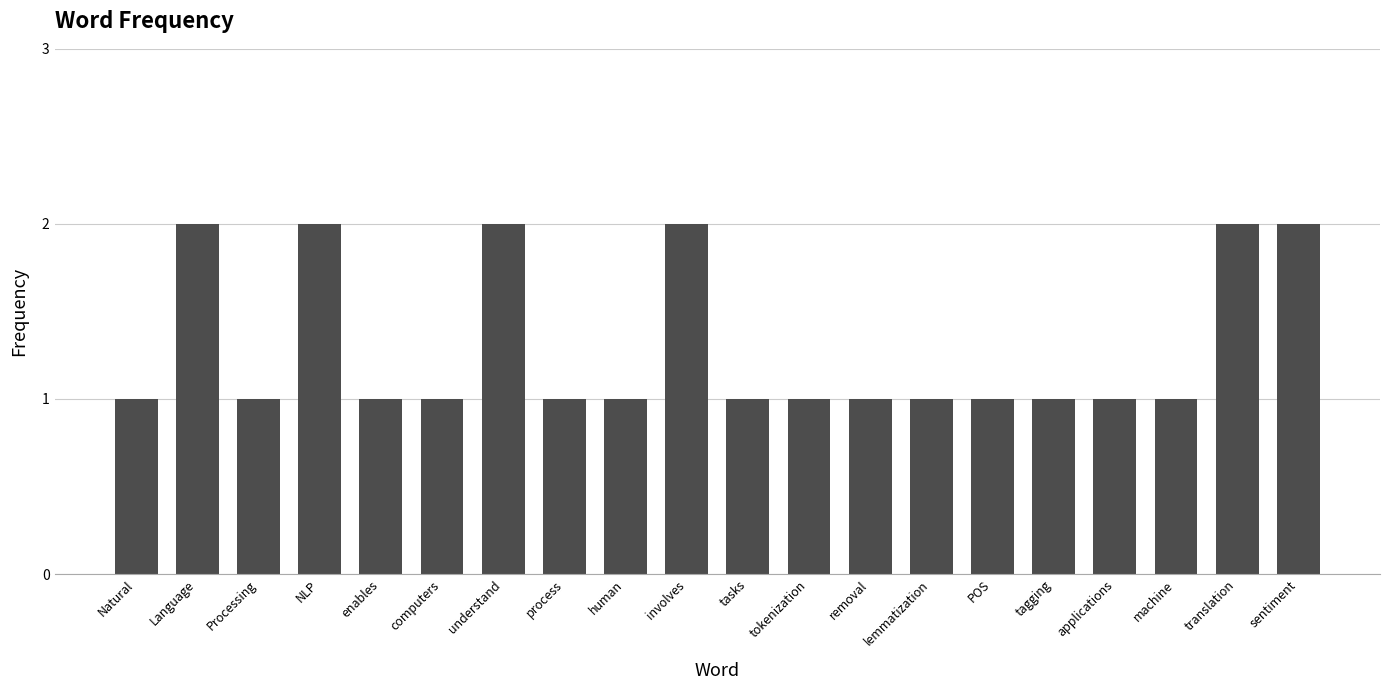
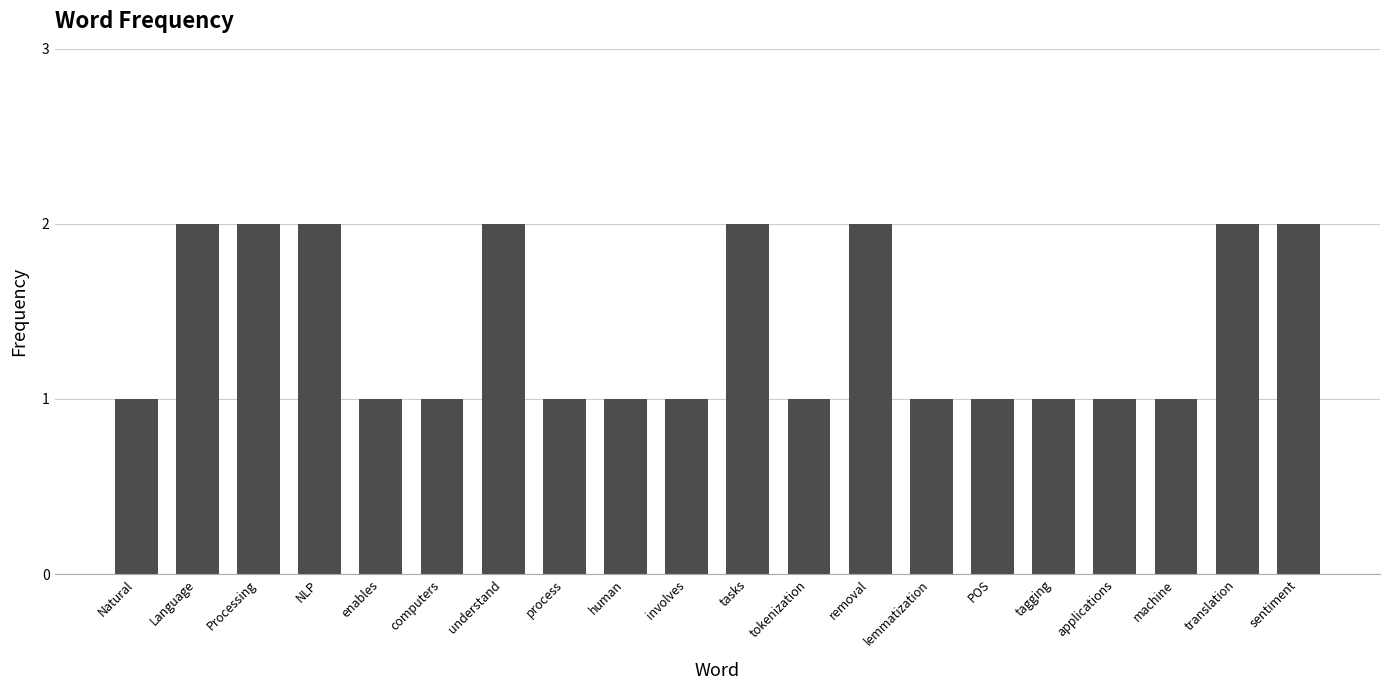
  {
    "Natural": 1,
    "Language": 2,
-   "Processing": 1,
+   "Processing": 2,
    "NLP": 2,
    "enables": 1,
    "computers": 1,
    "understand": 2,
    "process": 1,
    "human": 1,
-   "involves": 2,
-   "tasks": 1,
+   "involves": 1,
+   "tasks": 2,
    "tokenization": 1,
-   "removal": 1,
+   "removal": 2,
    "lemmatization": 1,
    "POS": 1,
    "tagging": 1,
    "applications": 1,
    "machine": 1,
    "translation": 2,
    "sentiment": 2
  }
